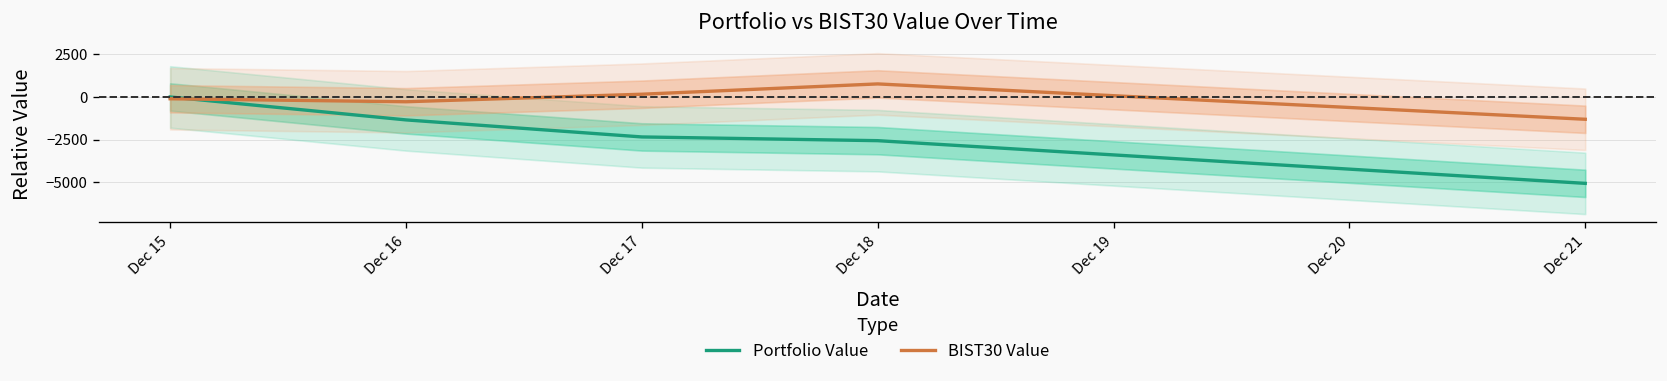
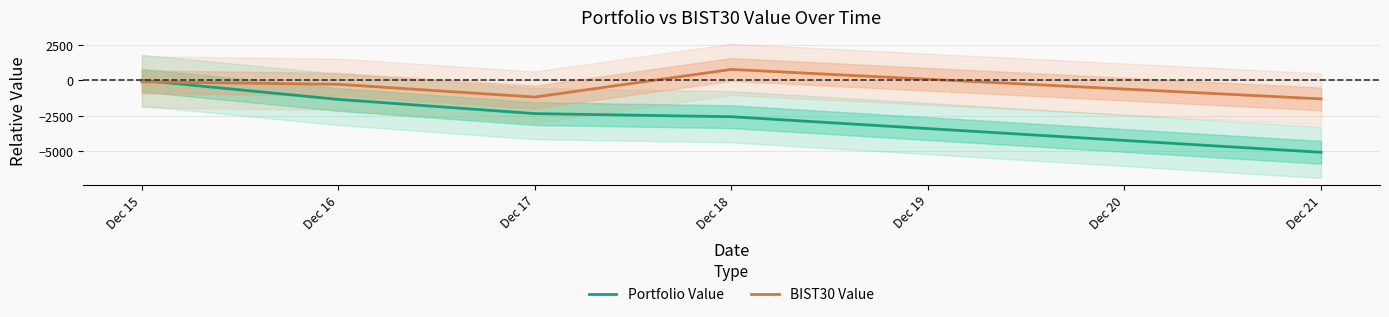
  {
    "BIST30 Value": {
      "Dec 16": -300,
-     "Dec 17": 200,
+     "Dec 17": -1200,
      "Dec 18": 800,
      "Dec 21": -1300
    }
  }
